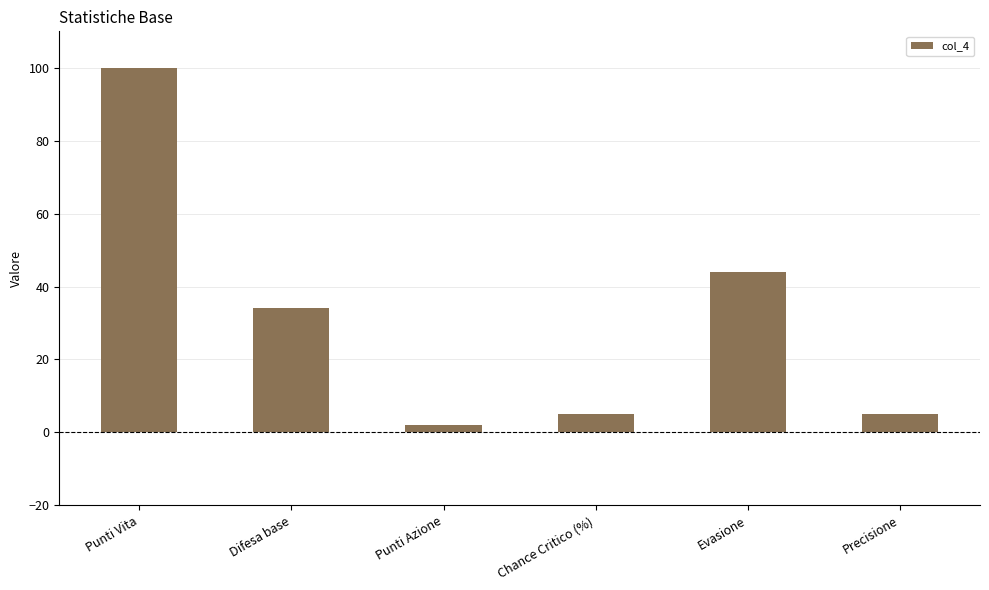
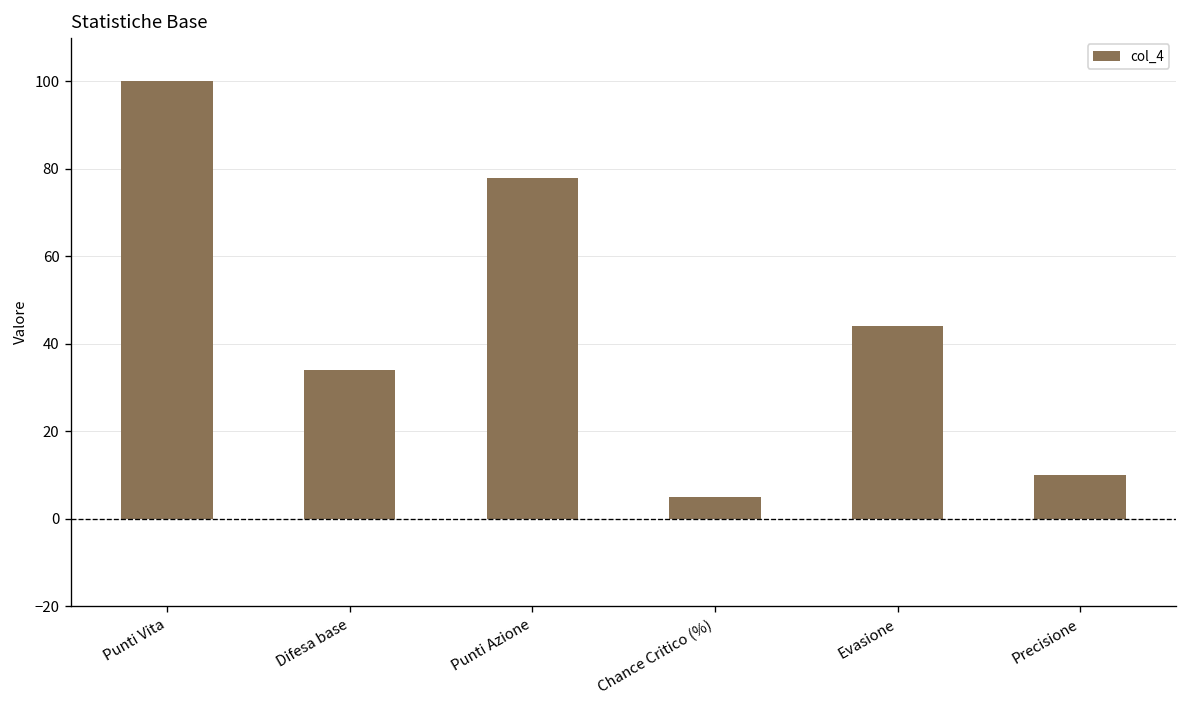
  {
    "Punti Vita": 100,
    "Difesa base": 34,
-   "Punti Azione": 2,
+   "Punti Azione": 78,
    "Chance Critico (%)": 5,
    "Evasione": 44,
-   "Precisione": 5
+   "Precisione": 10
  }
